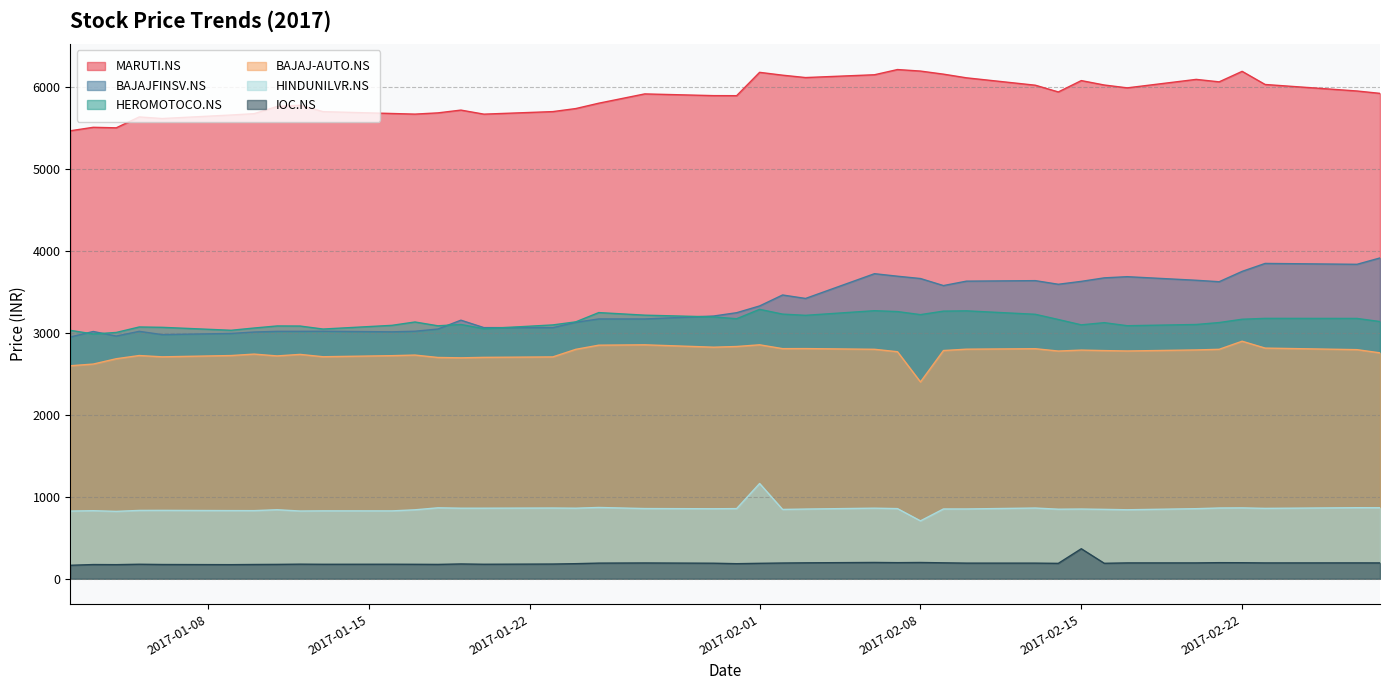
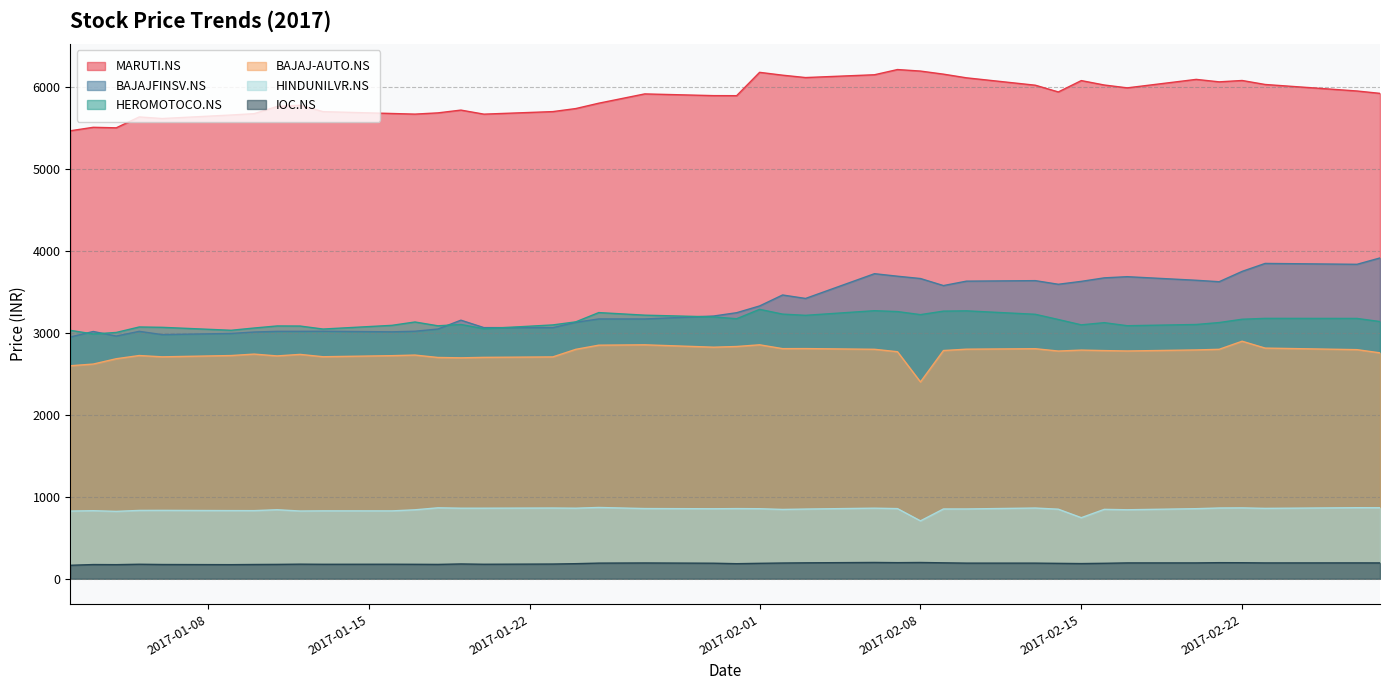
  {
    "MARUTI.NS": {
      "2017-02-01": 6200,
      "2017-02-08": 6200,
      "2017-02-15": 6100,
-     "2017-02-22": 6200
+     "2017-02-22": 6100
    },
    "BAJAJ-AUTO.NS": {
      "2017-02-01": 2900,
      "2017-02-08": 2400,
      "2017-02-15": 2800,
      "2017-02-22": 2900
    },
    "HINDUNILVR.NS": {
-     "2017-02-01": 1200,
+     "2017-02-01": 900,
      "2017-02-08": 700,
-     "2017-02-15": 900,
+     "2017-02-15": 700,
      "2017-02-22": 900
    },
    "IOC.NS": {
      "2017-02-01": 200,
      "2017-02-08": 200,
-     "2017-02-15": 400,
+     "2017-02-15": 200,
      "2017-02-22": 200
    }
  }
